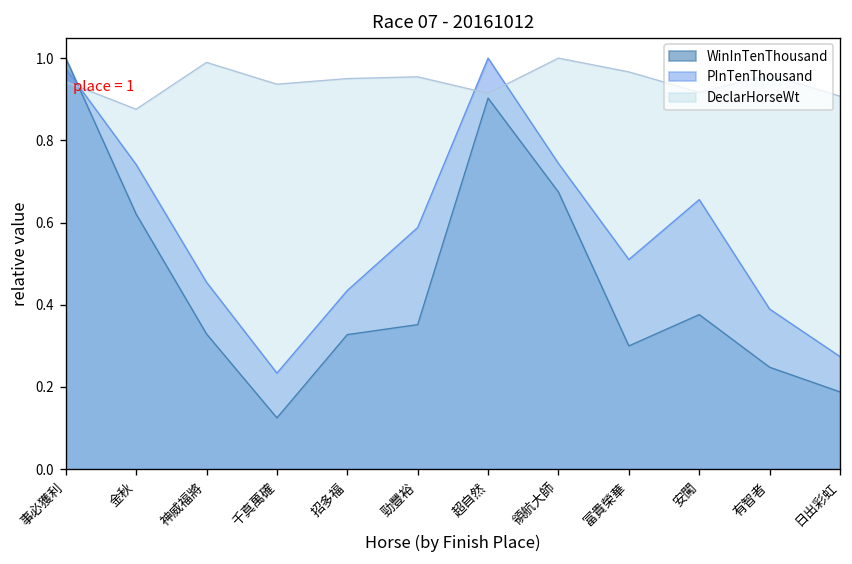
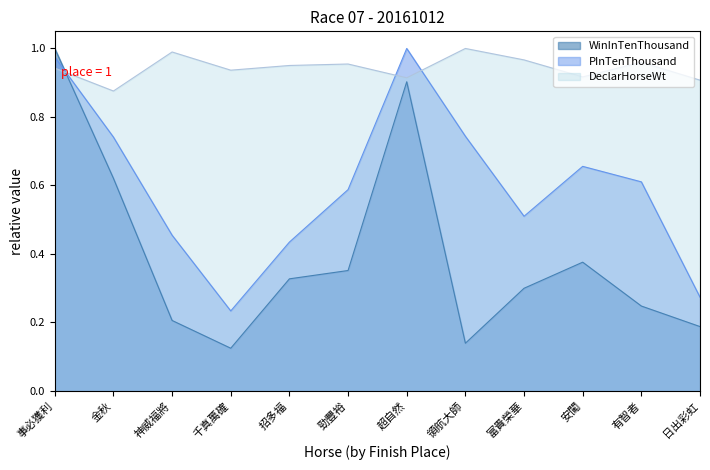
  {
    "WinInTenThousand": {
      "金秋": 0.62,
-     "神威福將": 0.33,
+     "神威福將": 0.21,
      "千真萬確": 0.12,
      "招多福": 0.33,
      "勁豐裕": 0.35,
      "超自然": 0.90,
-     "領航大師": 0.67,
+     "領航大師": 0.14,
      "富貴榮華": 0.30,
      "安闖": 0.38,
      "有智者": 0.25,
      "日出彩虹": 0.19
    },
    "PInTenThousand": {
      "金秋": 0.74,
      "神威福將": 0.45,
      "千真萬確": 0.23,
      "招多福": 0.43,
      "勁豐裕": 0.59,
      "超自然": 1.00,
      "領航大師": 0.74,
      "富貴榮華": 0.51,
      "安闖": 0.66,
-     "有智者": 0.39,
+     "有智者": 0.61,
      "日出彩虹": 0.27
    },
    "DeclarHorseWt": {
      "事必獲利": 1
    }
  }
